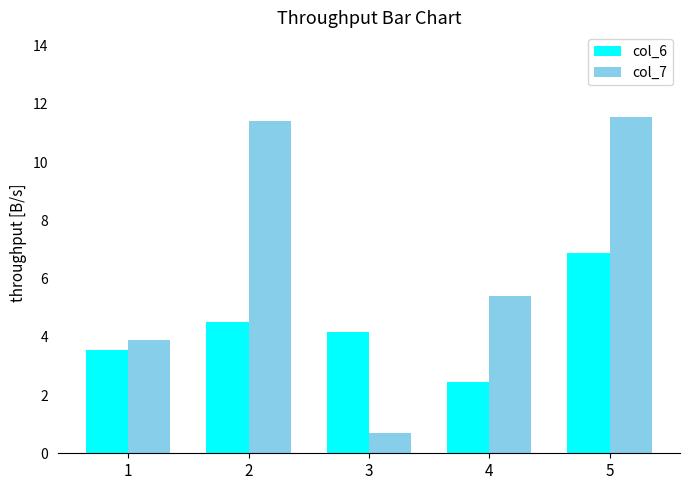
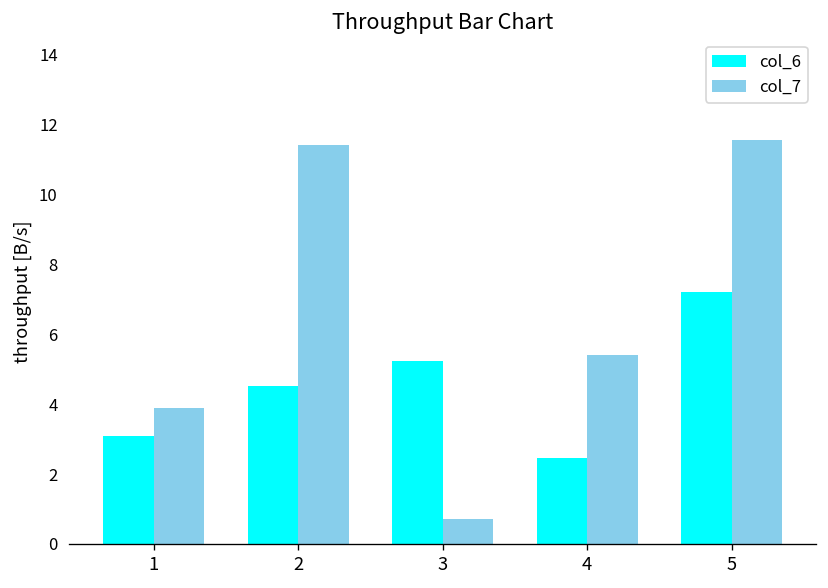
  {
    "col_6": {
-     "1": 3.5,
+     "1": 3.1,
      "2": 4.5,
-     "3": 4.2,
+     "3": 5.2,
      "4": 2.4,
-     "5": 6.9
+     "5": 7.2
    },
    "col_7": {
      "1": 3.9,
      "2": 11.4,
      "3": 0.7,
      "4": 5.4,
      "5": 11.6
    }
  }
